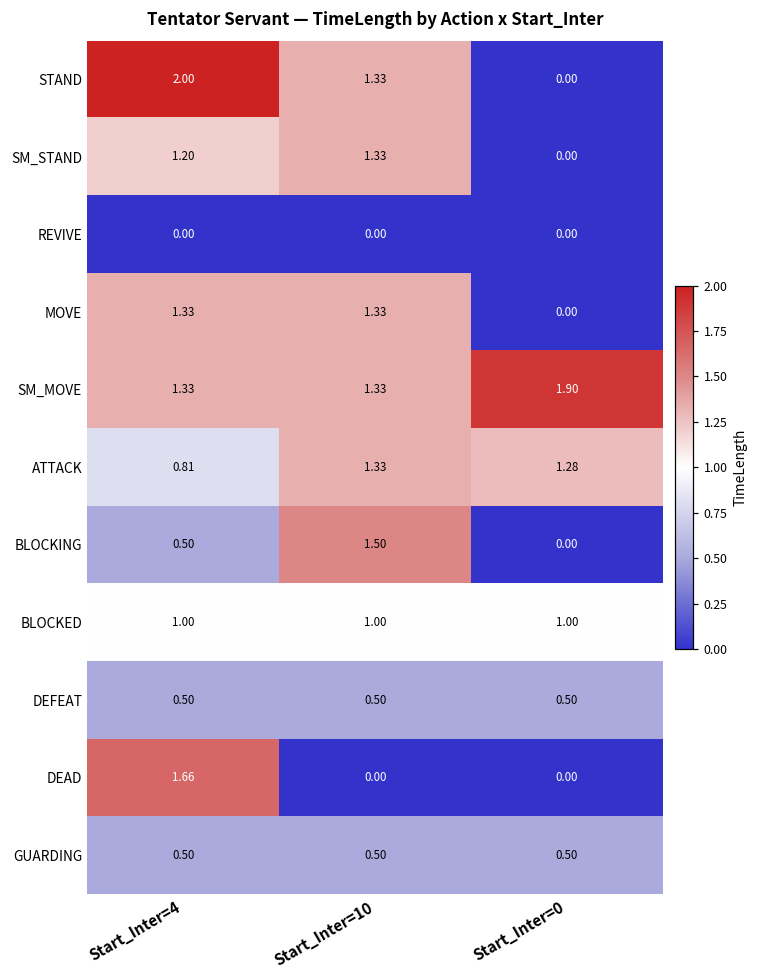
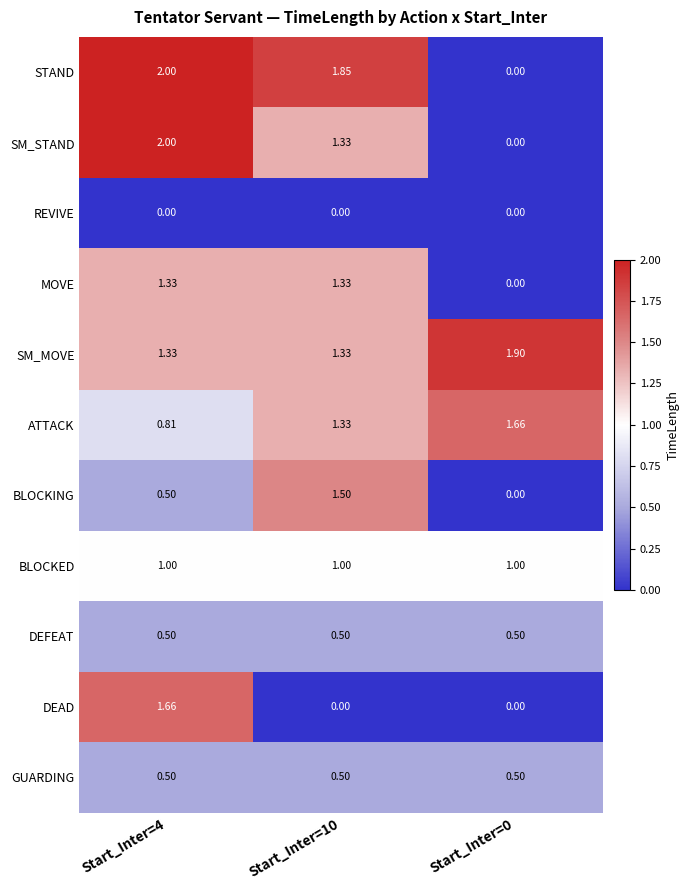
  {
    "STAND": {
      "Start_Inter=4": 2.00,
-     "Start_Inter=10": 1.33,
+     "Start_Inter=10": 1.85,
      "Start_Inter=0": 0.00
    },
    "SM_STAND": {
-     "Start_Inter=4": 1.20,
+     "Start_Inter=4": 2.00,
      "Start_Inter=10": 1.33,
      "Start_Inter=0": 0.00
    },
    "REVIVE": {
      "Start_Inter=4": 0.00,
      "Start_Inter=10": 0.00,
      "Start_Inter=0": 0.00
    },
    "MOVE": {
      "Start_Inter=4": 1.33,
      "Start_Inter=10": 1.33,
      "Start_Inter=0": 0.00
    },
    "SM_MOVE": {
      "Start_Inter=4": 1.33,
      "Start_Inter=10": 1.33,
      "Start_Inter=0": 1.90
    },
    "ATTACK": {
      "Start_Inter=4": 0.81,
      "Start_Inter=10": 1.33,
-     "Start_Inter=0": 1.28
+     "Start_Inter=0": 1.66
    },
    "BLOCKING": {
      "Start_Inter=4": 0.50,
      "Start_Inter=10": 1.50,
      "Start_Inter=0": 0.00
    },
    "BLOCKED": {
      "Start_Inter=4": 1.00,
      "Start_Inter=10": 1.00,
      "Start_Inter=0": 1.00
    },
    "DEFEAT": {
      "Start_Inter=4": 0.50,
      "Start_Inter=10": 0.50,
      "Start_Inter=0": 0.50
    },
    "DEAD": {
      "Start_Inter=4": 1.66,
      "Start_Inter=10": 0.00,
      "Start_Inter=0": 0.00
    },
    "GUARDING": {
      "Start_Inter=4": 0.50,
      "Start_Inter=10": 0.50,
      "Start_Inter=0": 0.50
    }
  }
